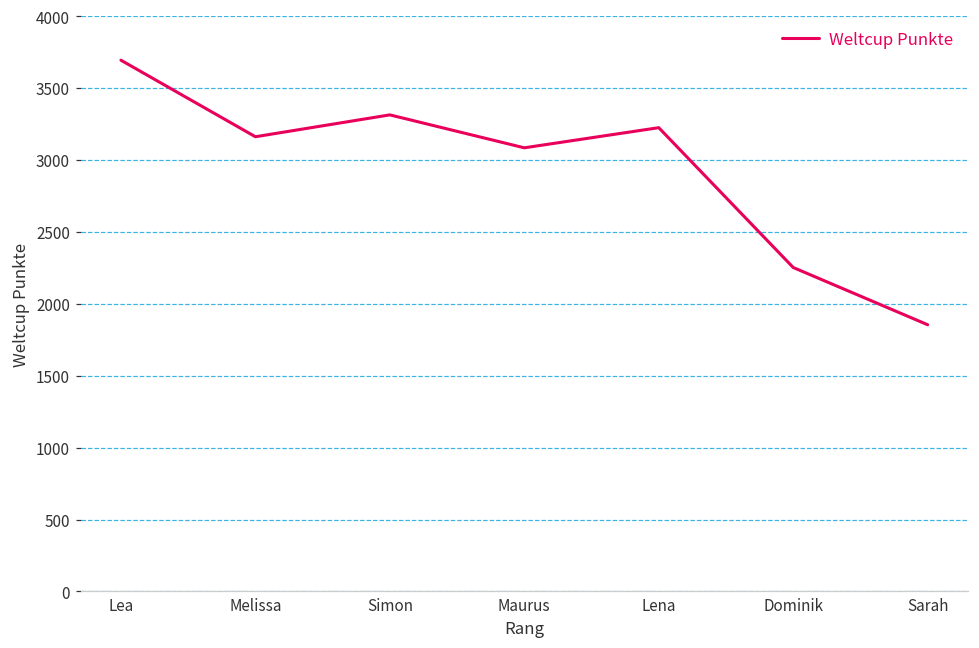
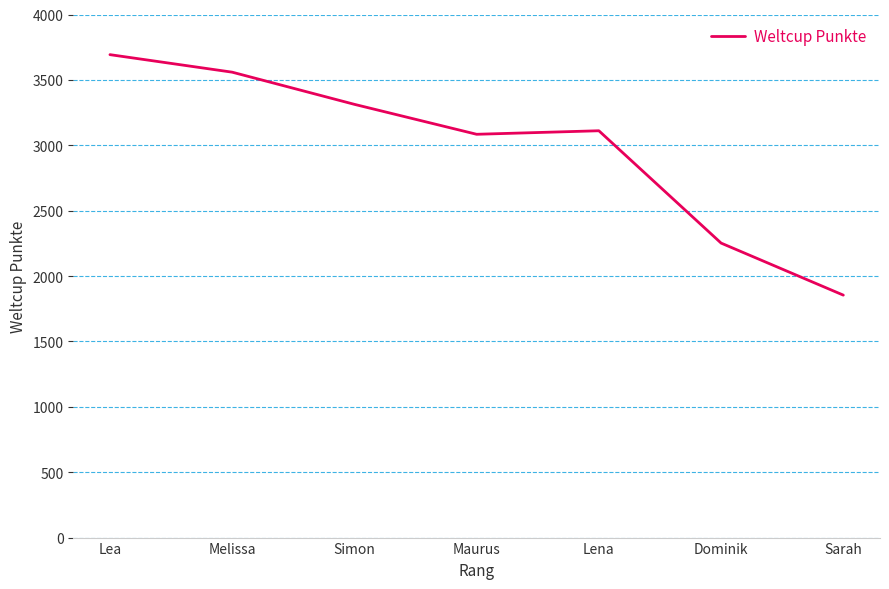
  {
    "Lea": 3690,
-   "Melissa": 3160,
+   "Melissa": 3560,
    "Simon": 3310,
    "Maurus": 3080,
-   "Lena": 3220,
+   "Lena": 3110,
    "Dominik": 2250,
    "Sarah": 1850
  }
